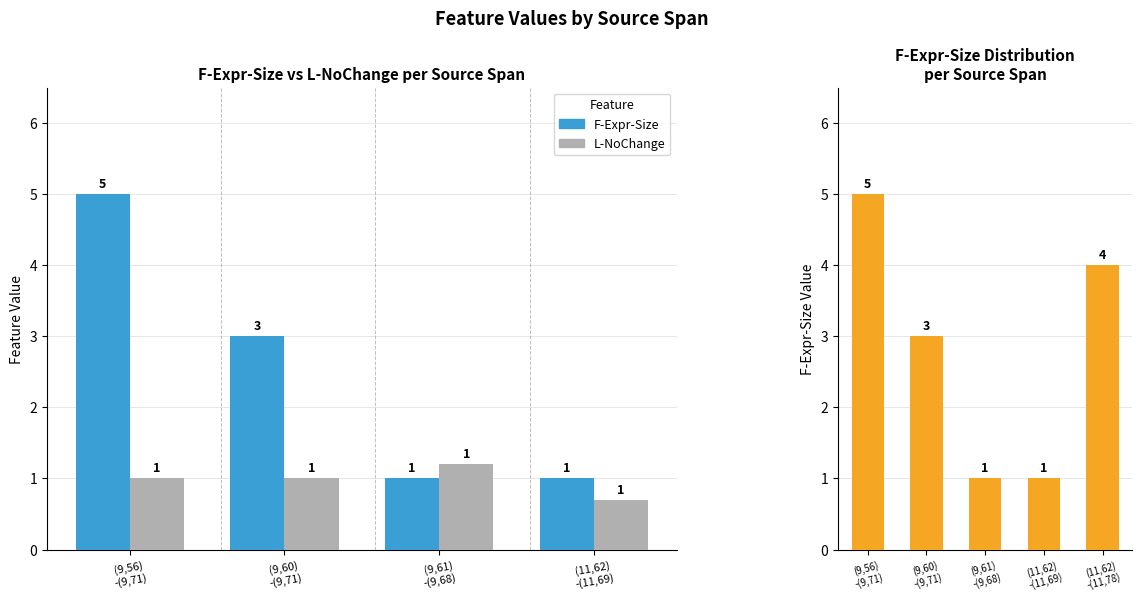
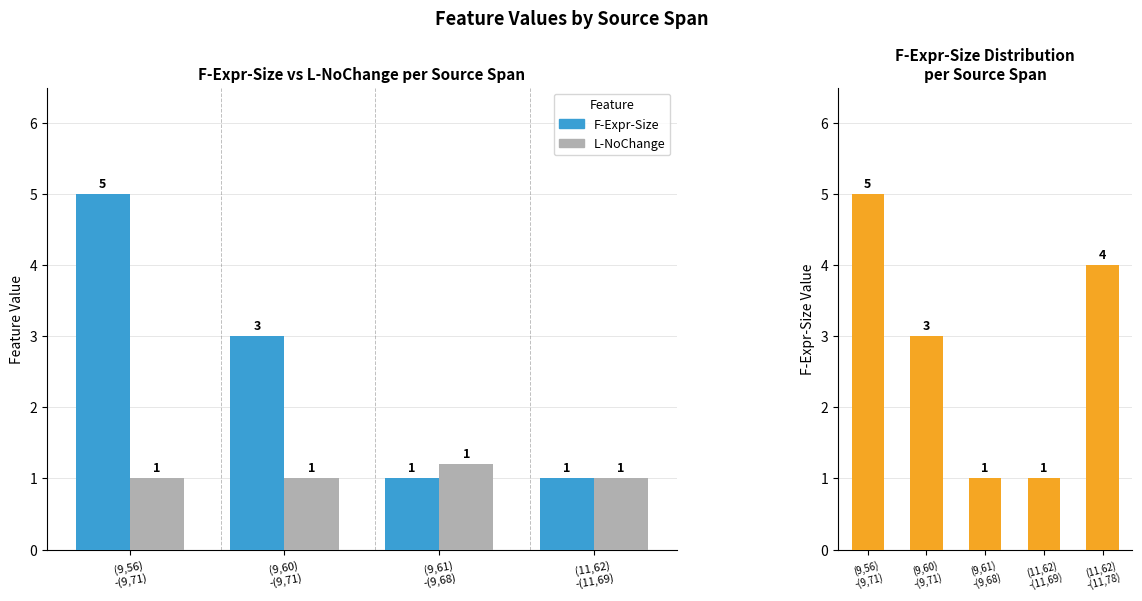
  {
    "F-Expr-Size vs L-NoChange per Source Span": {
      "F-Expr-Size": {
        "(9,56) -(9,71)": 5,
        "(9,60) -(9,71)": 3,
        "(9,61) -(9,68)": 1,
        "(11,62) -(11,69)": 1
      },
      "L-NoChange": {
-       "(11,62) -(11,69)": 0.7
+       "(11,62) -(11,69)": 1.0
      }
    },
    "F-Expr-Size Distribution per Source Span": {
      "(9,56) -(9,71)": 5,
      "(9,60) -(9,71)": 3,
      "(9,61) -(9,68)": 1,
      "(11,62) -(11,69)": 1,
      "(11,62) -(11,78)": 4
    }
  }
